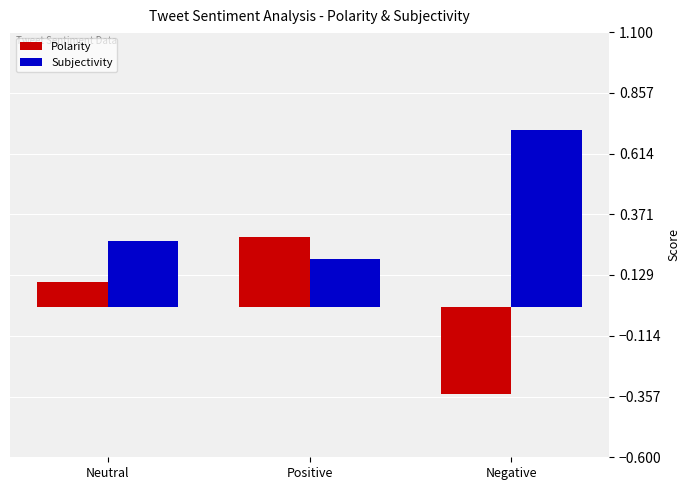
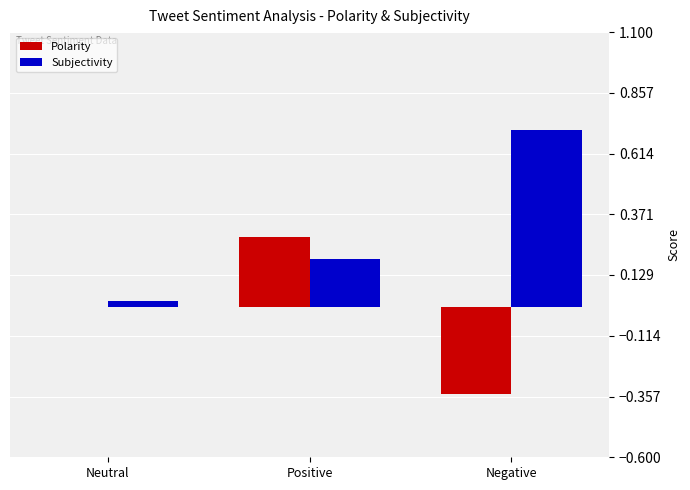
  {
    "Polarity": {
-     "Neutral": 0.1,
+     "Neutral": 0.0,
      "Positive": 0.28,
      "Negative": -0.35
    },
    "Subjectivity": {
-     "Neutral": 0.26,
+     "Neutral": 0.02,
      "Positive": 0.19,
      "Negative": 0.71
    }
  }
